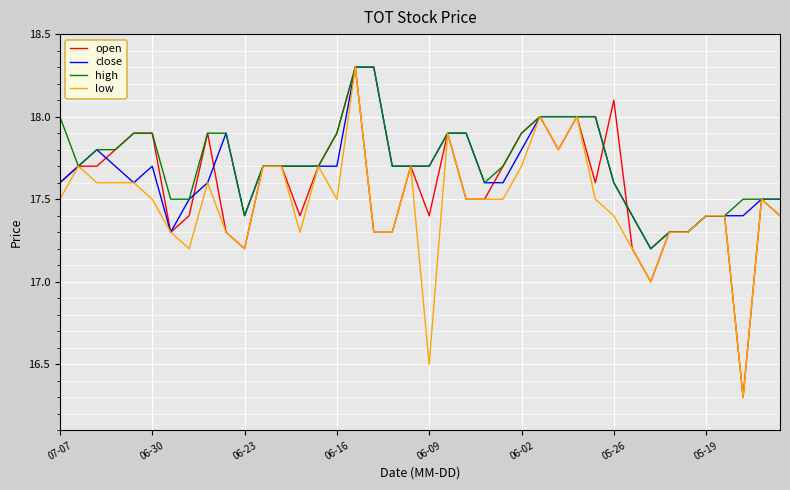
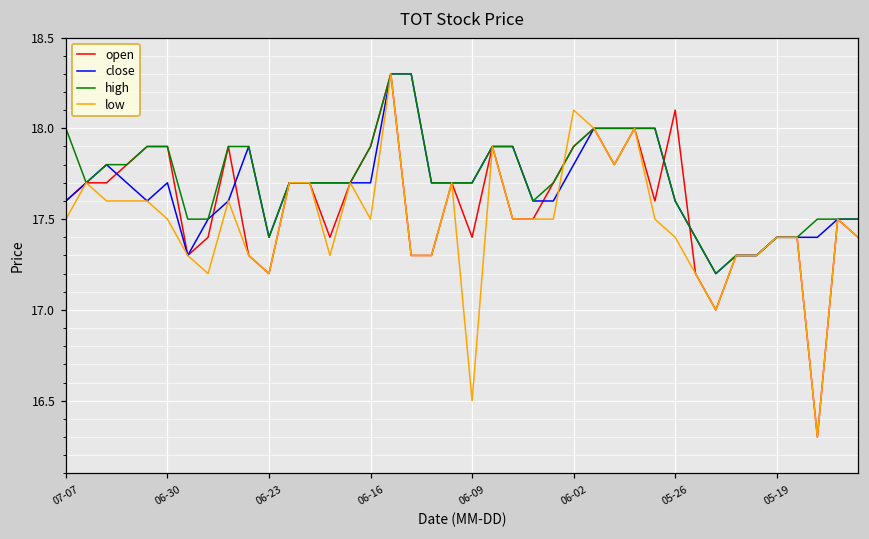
  {
    "open": {
      "06-09": 17.4,
      "05-26": 18.1
    },
    "close": {
      "06-30": 17.7,
      "06-16": 17.7,
      "06-02": 17.8
    },
    "high": {
      "07-07": 18.0
    },
    "low": {
      "07-07": 17.5,
      "06-30": 17.5,
      "06-16": 17.5,
      "06-09": 16.5,
-     "06-02": 17.7,
+     "06-02": 18.1,
      "05-26": 17.4
    }
  }
